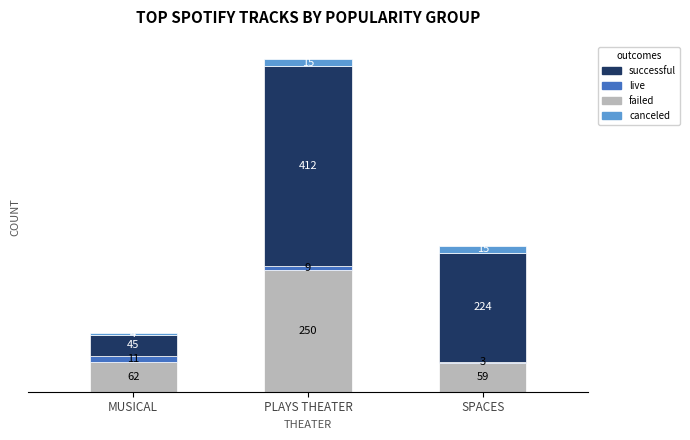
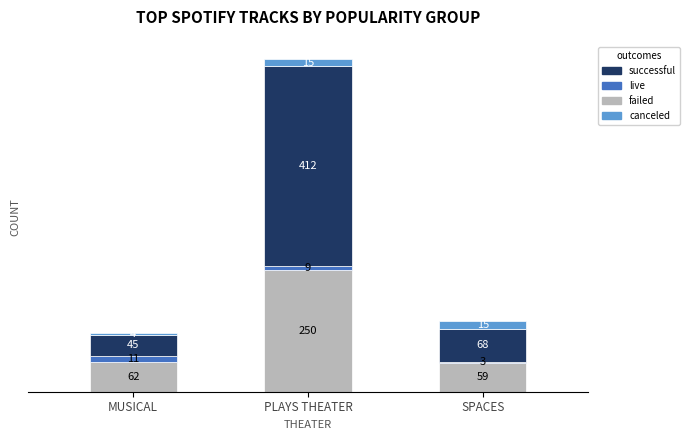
  {
    "failed": {
      "MUSICAL": 62,
      "PLAYS THEATER": 250,
      "SPACES": 59
    },
    "successful": {
      "MUSICAL": 45,
      "PLAYS THEATER": 412,
-     "SPACES": 224
+     "SPACES": 68
    }
  }
